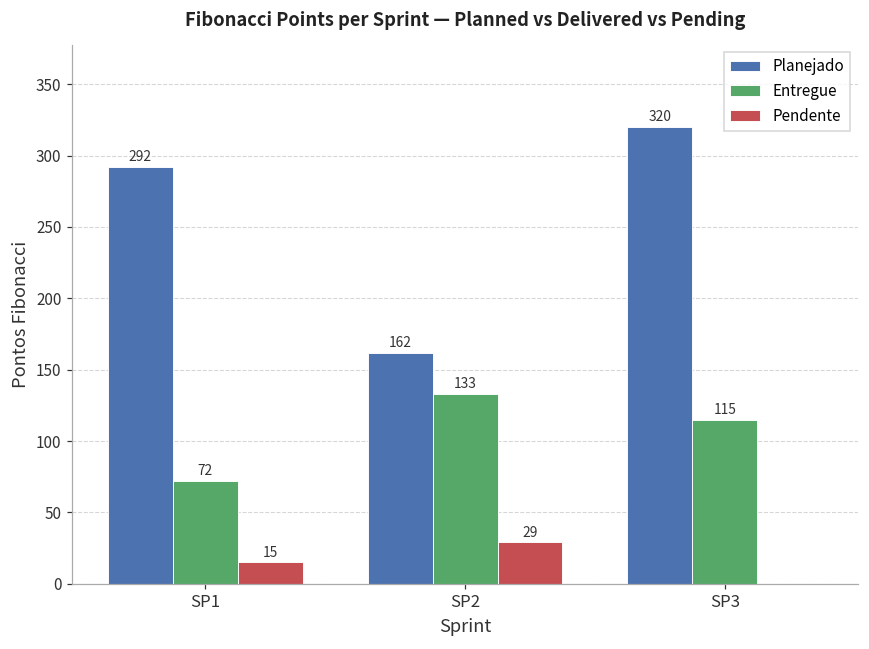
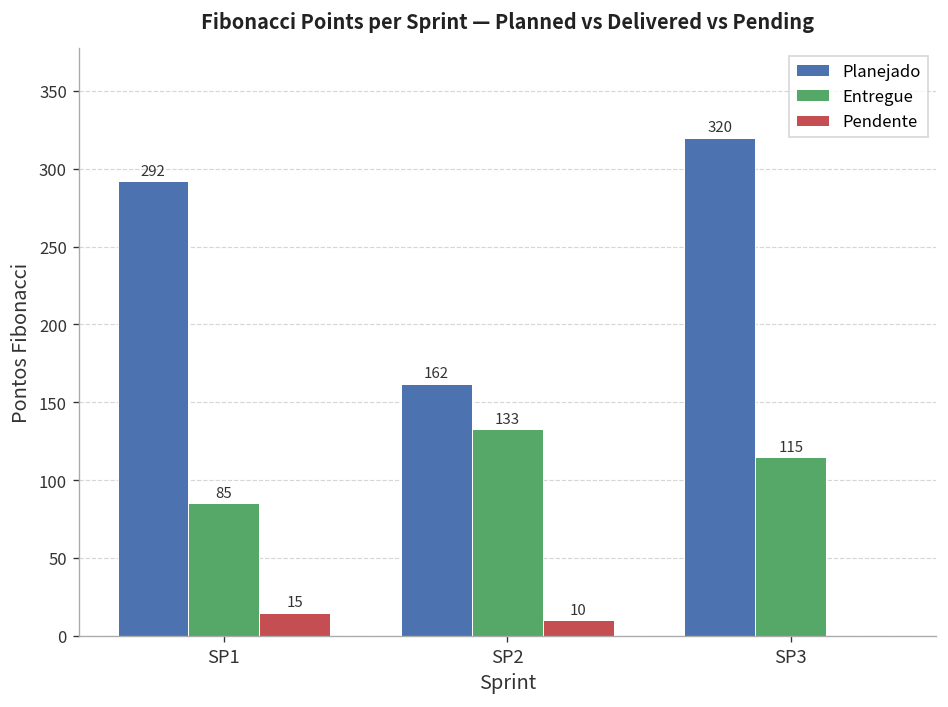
  {
    "Planejado": {
      "SP1": 292,
      "SP2": 162,
      "SP3": 320
    },
    "Entregue": {
-     "SP1": 72,
+     "SP1": 85,
      "SP2": 133,
      "SP3": 115
    },
    "Pendente": {
      "SP1": 15,
-     "SP2": 29
+     "SP2": 10
    }
  }
